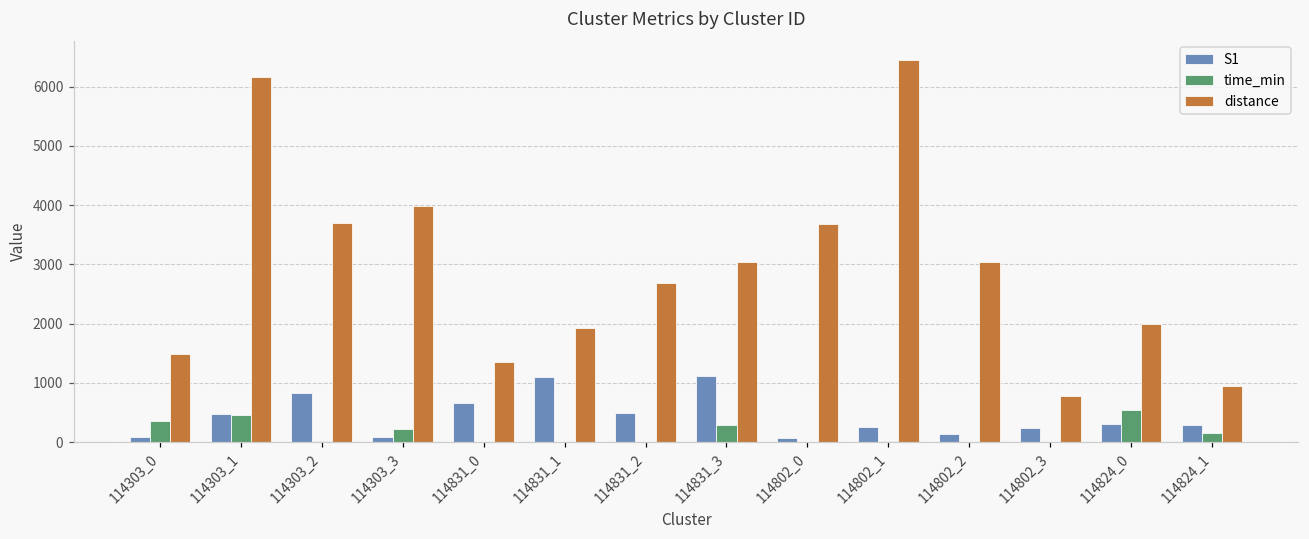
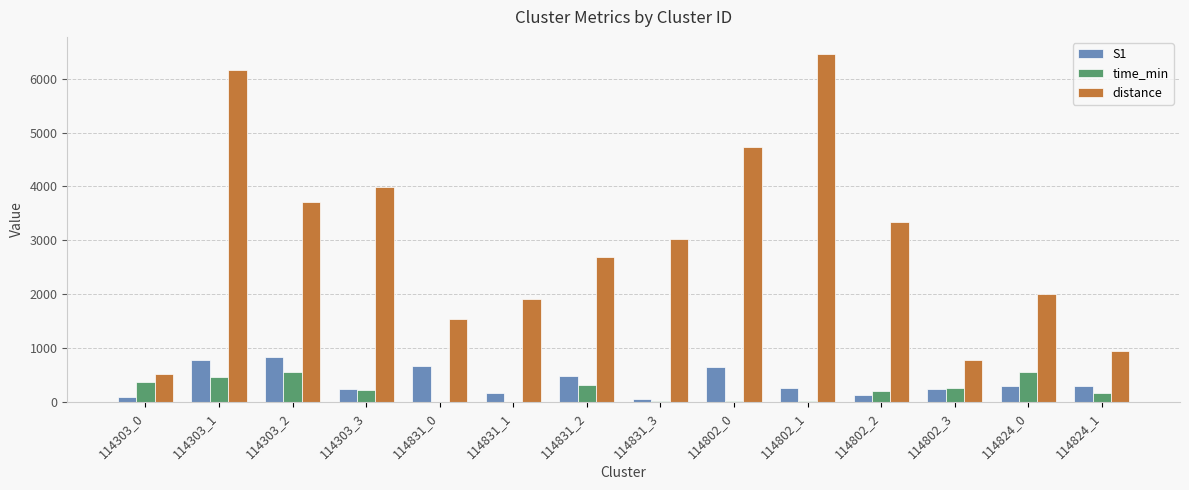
  {
    "S1": {
      "114303_0": 100,
-     "114303_1": 500,
+     "114303_1": 800,
      "114303_2": 800,
-     "114303_3": 100,
+     "114303_3": 200,
      "114831_0": 700,
-     "114831_1": 1100,
+     "114831_1": 200,
      "114831_2": 500,
-     "114831_3": 1100,
-     "114802_0": 100,
+     "114831_3": 100,
+     "114802_0": 700,
      "114802_1": 300,
      "114802_2": 100,
      "114802_3": 200,
      "114824_0": 300,
      "114824_1": 300
    },
    "time_min": {
      "114303_0": 400,
      "114303_1": 500,
-     "114303_2": 0,
+     "114303_2": 600,
      "114303_3": 200,
-     "114831_2": 0,
-     "114831_3": 300,
-     "114802_2": 0,
-     "114802_3": 0,
+     "114831_2": 300,
+     "114831_3": 0,
+     "114802_2": 200,
+     "114802_3": 300,
      "114824_0": 500,
      "114824_1": 200
    },
    "distance": {
-     "114303_0": 1500,
+     "114303_0": 500,
      "114303_1": 6200,
      "114303_2": 3700,
      "114303_3": 4000,
-     "114831_0": 1300,
+     "114831_0": 1500,
      "114831_1": 1900,
      "114831_2": 2700,
      "114831_3": 3000,
-     "114802_0": 3700,
+     "114802_0": 4700,
      "114802_1": 6500,
-     "114802_2": 3000,
+     "114802_2": 3300,
      "114802_3": 800,
      "114824_0": 2000,
      "114824_1": 900
    }
  }
